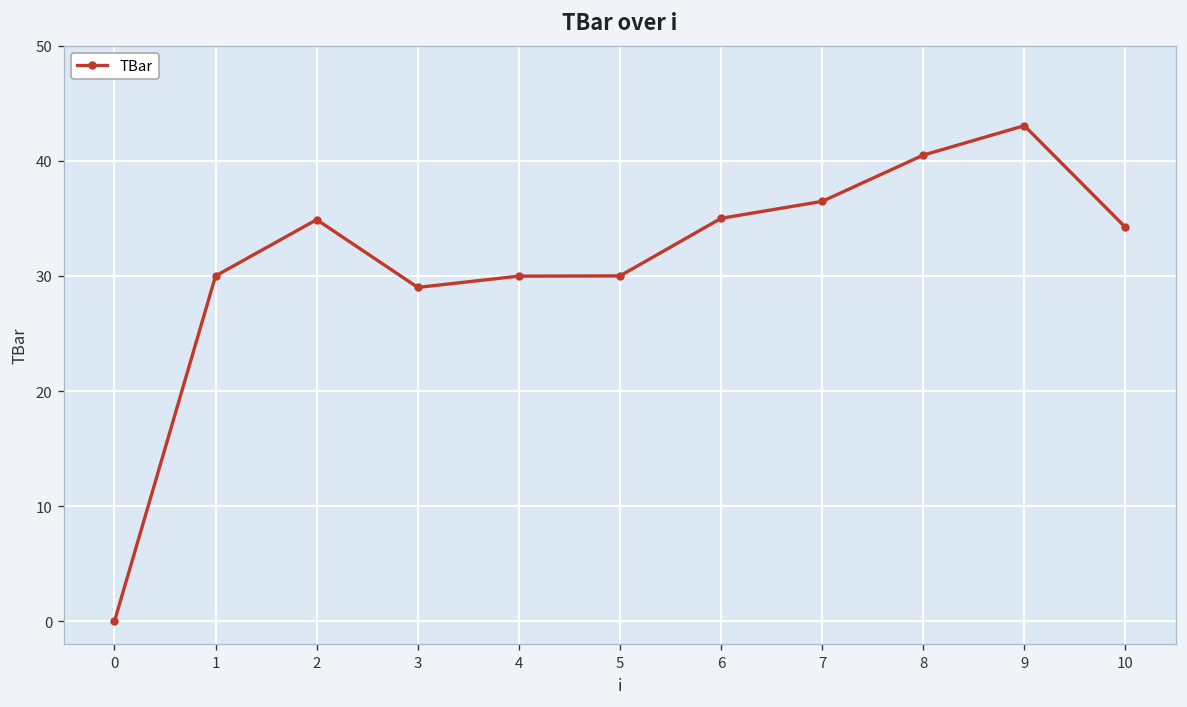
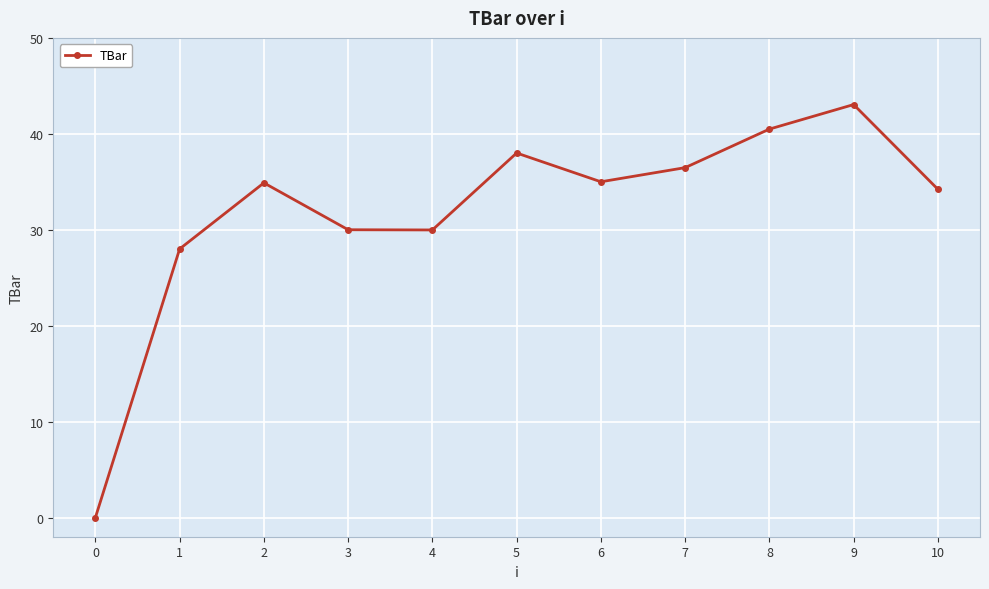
  {
    "0": 0,
-   "1": 30,
+   "1": 28,
    "2": 35,
-   "3": 29,
+   "3": 30,
    "4": 30,
-   "5": 30,
+   "5": 38,
    "6": 35,
    "7": 36,
    "8": 40,
    "9": 43,
    "10": 34
  }
